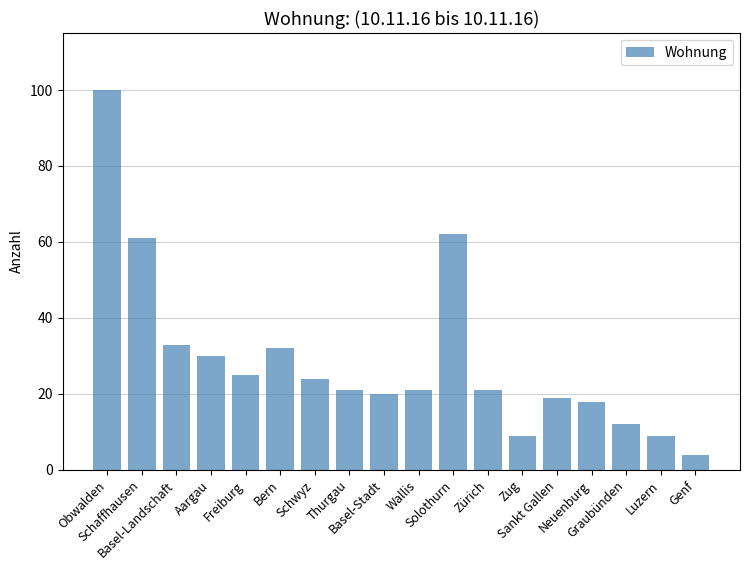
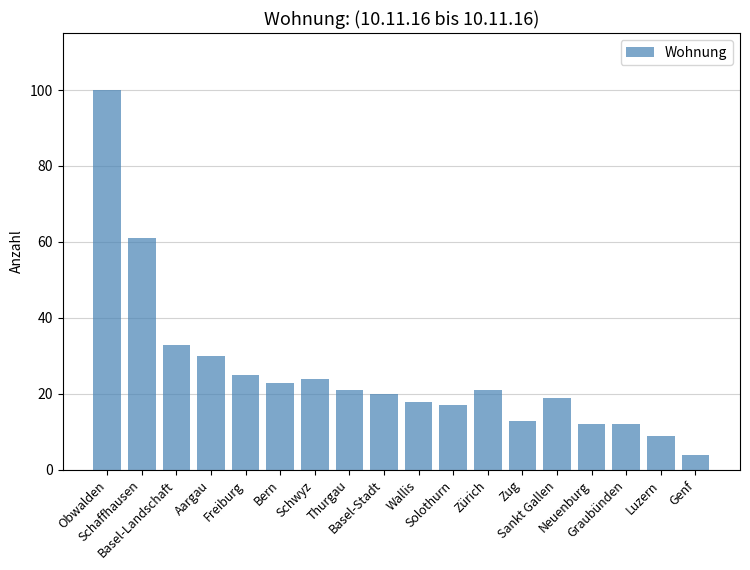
  {
    "Obwalden": 100,
    "Schaffhausen": 61,
    "Basel-Landschaft": 33,
    "Aargau": 30,
    "Freiburg": 25,
-   "Bern": 32,
+   "Bern": 23,
    "Schwyz": 24,
    "Thurgau": 21,
    "Basel-Stadt": 20,
-   "Wallis": 21,
-   "Solothurn": 62,
+   "Wallis": 18,
+   "Solothurn": 17,
    "Zürich": 21,
-   "Zug": 9,
+   "Zug": 13,
    "Sankt Gallen": 19,
-   "Neuenburg": 18,
+   "Neuenburg": 12,
    "Graubünden": 12,
    "Luzern": 9,
    "Genf": 4
  }
